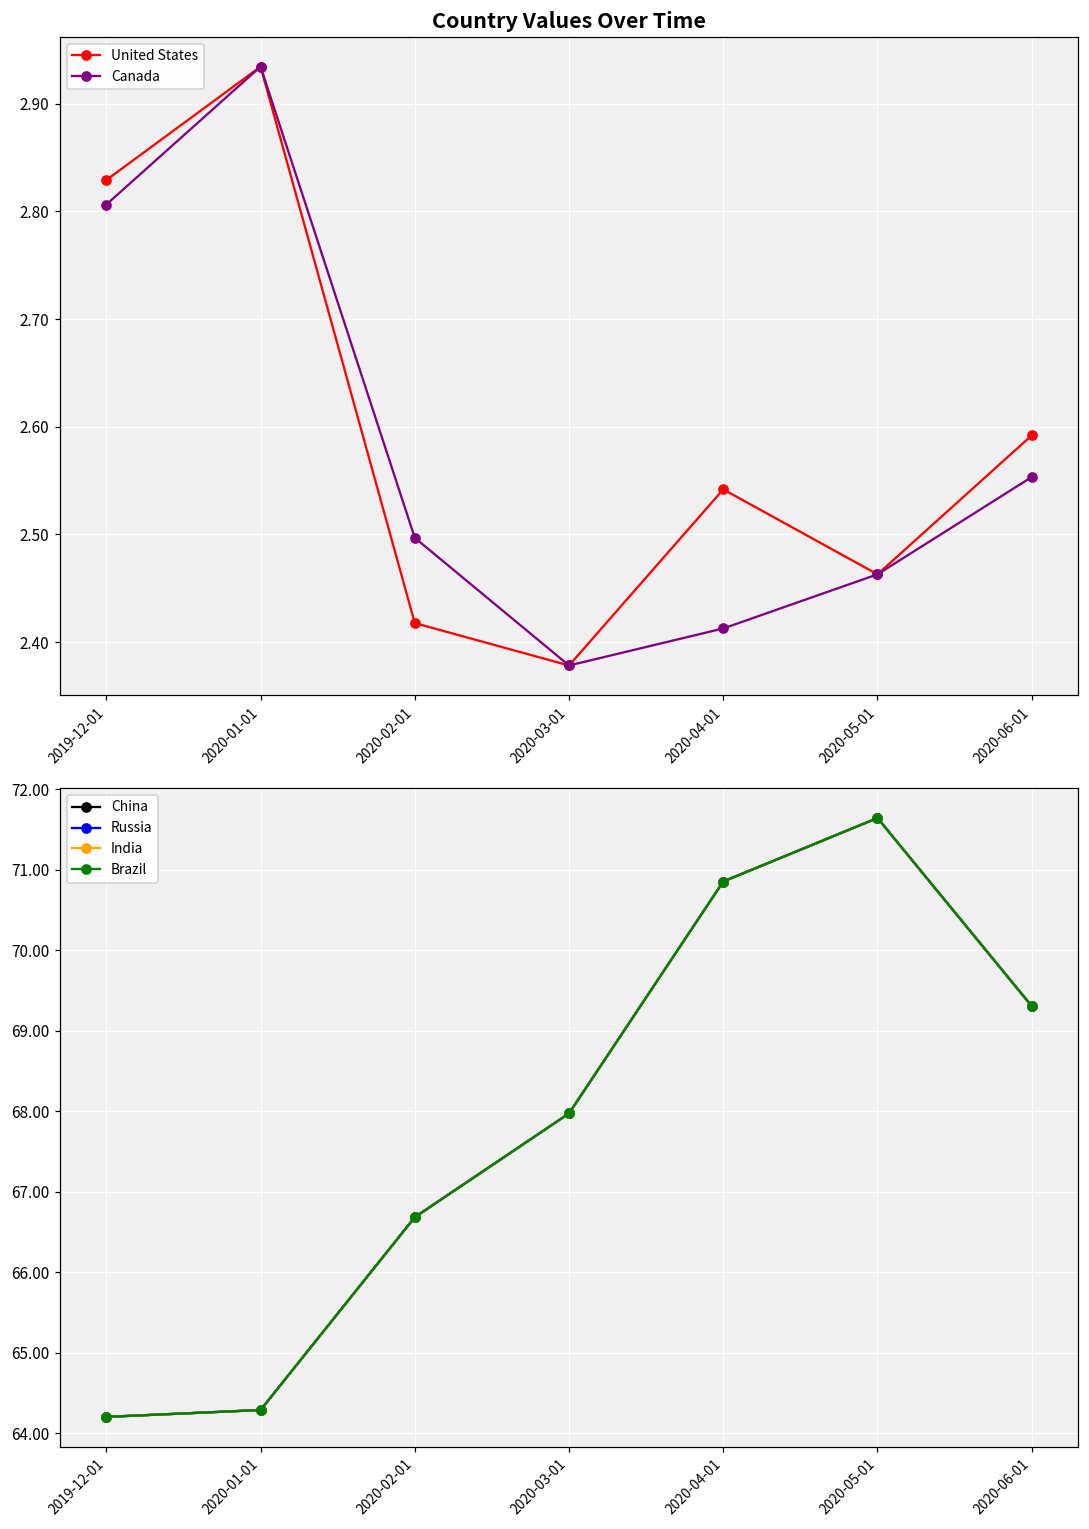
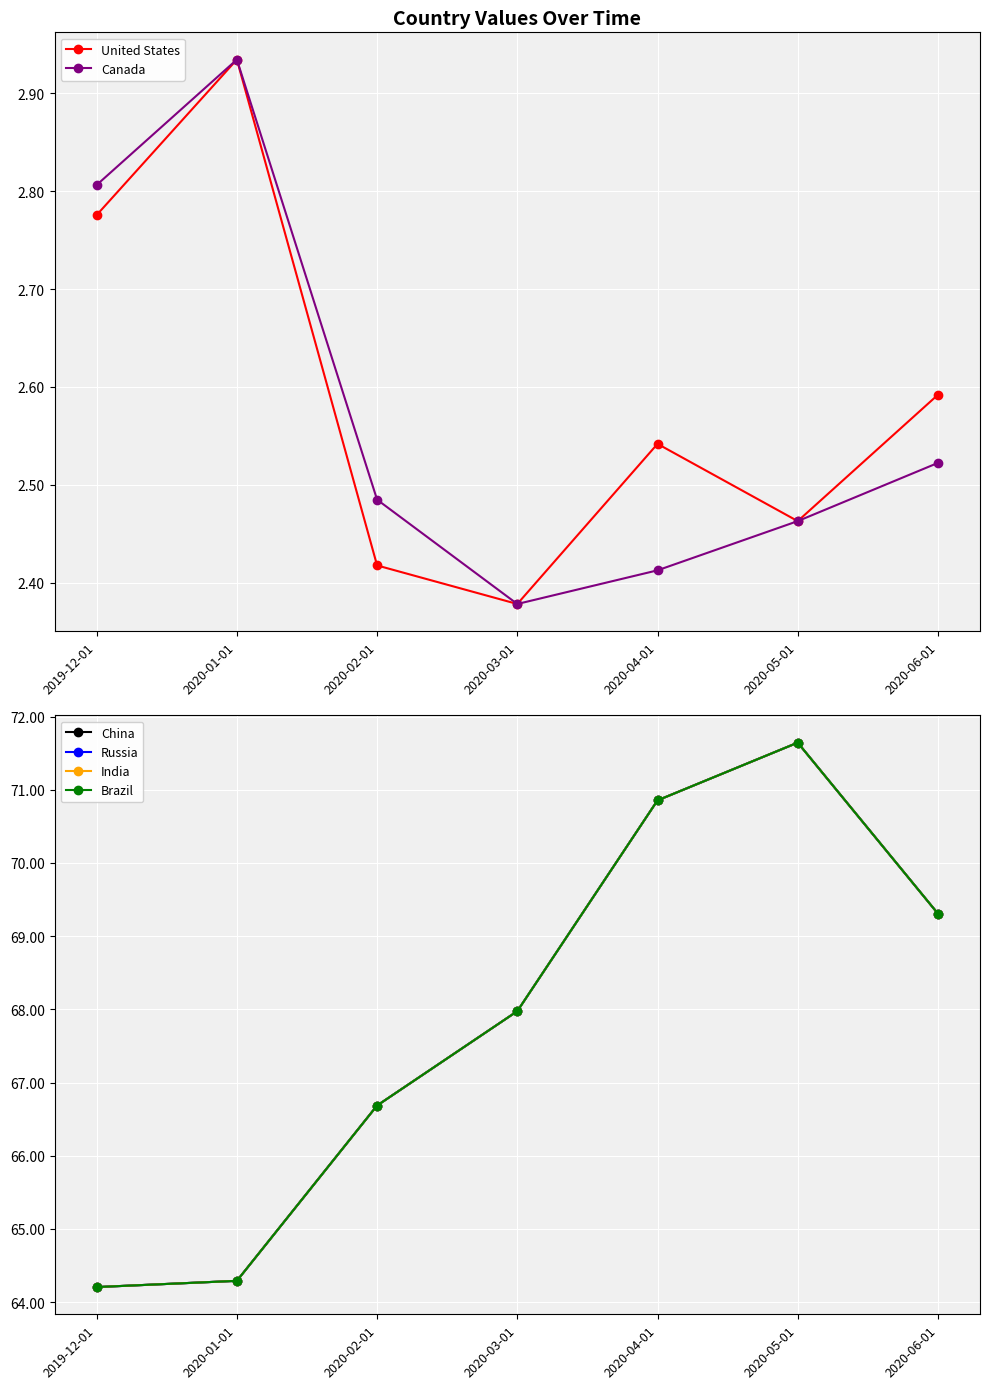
  {
    "Country Values Over Time": {
      "United States": {
-       "2019-12-01": 2.83,
+       "2019-12-01": 2.78,
        "2020-02-01": 2.42,
        "2020-04-01": 2.54,
        "2020-06-01": 2.59
      },
      "Canada": {
        "2019-12-01": 2.81,
-       "2020-02-01": 2.50,
+       "2020-02-01": 2.48,
        "2020-04-01": 2.41,
-       "2020-06-01": 2.55
+       "2020-06-01": 2.52
      }
    }
  }
